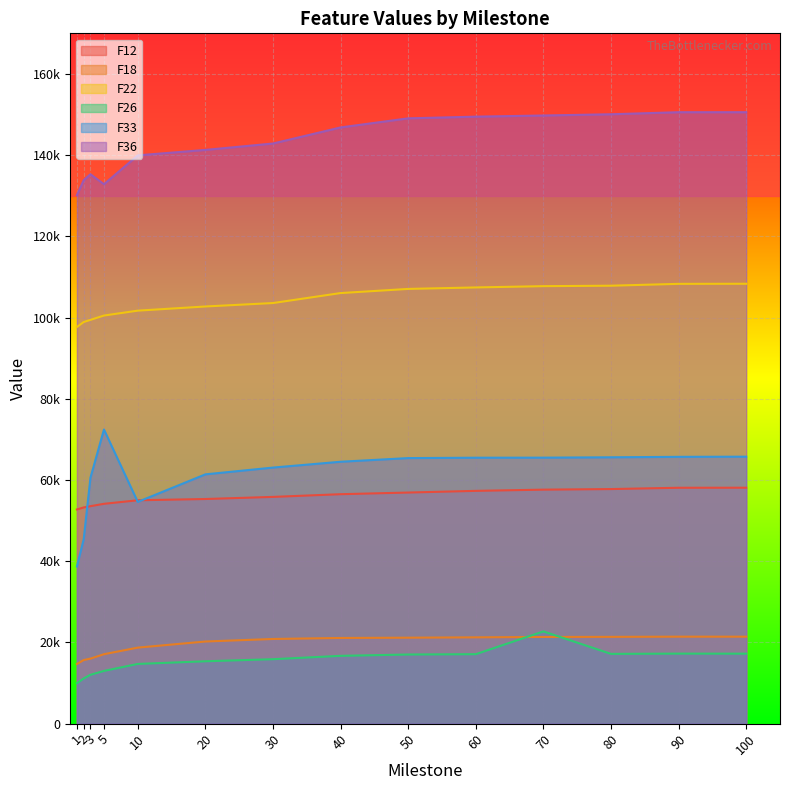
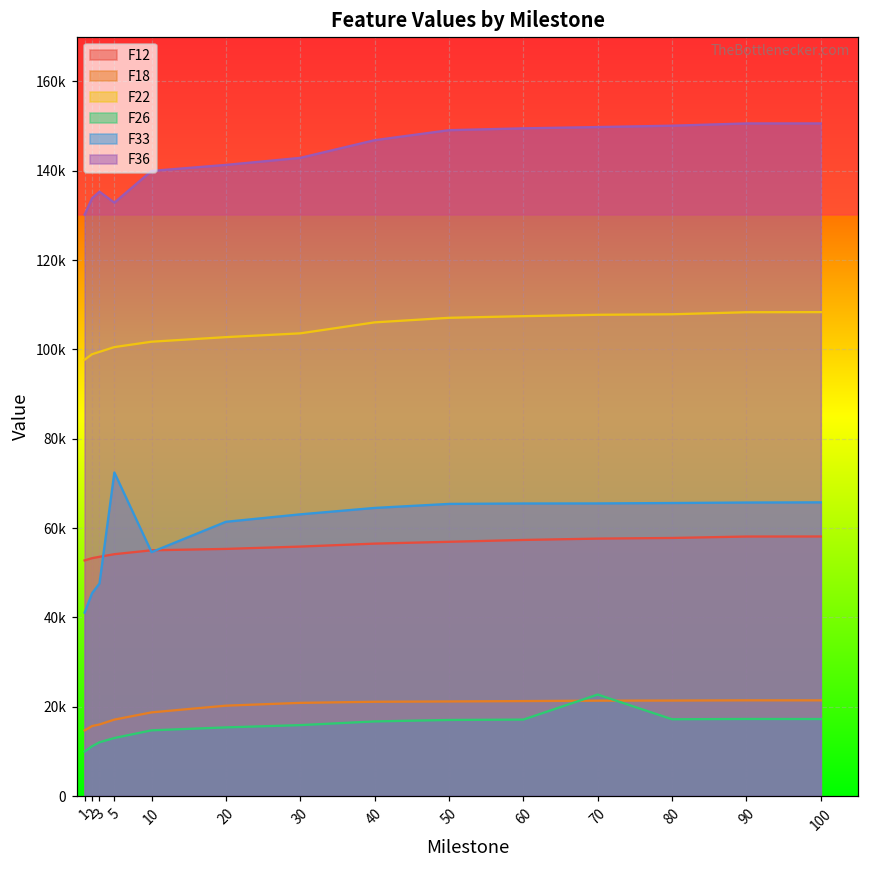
  {
    "F26": {
      "1": 10000,
      "2": 11000,
      "3": 12000,
      "5": 13000,
      "10": 15000,
      "20": 15000,
      "30": 16000,
      "40": 17000,
      "50": 17000,
      "60": 17000,
      "70": 23000,
      "80": 17000,
      "90": 17000,
      "100": 17000
    },
    "F33": {
-     "1": 39000,
+     "1": 41000,
      "2": 45000,
-     "3": 61000,
+     "3": 48000,
      "5": 72000,
      "20": 61000,
      "30": 63000,
      "40": 65000,
      "50": 65000,
      "60": 65000,
      "70": 66000,
      "80": 66000,
      "90": 66000,
      "100": 66000
    }
  }
